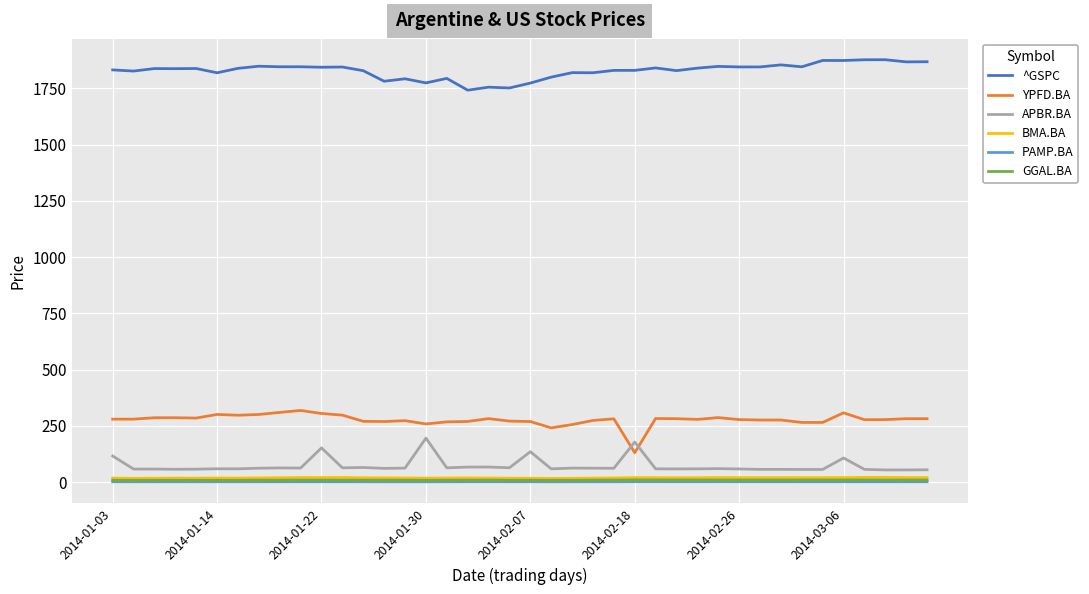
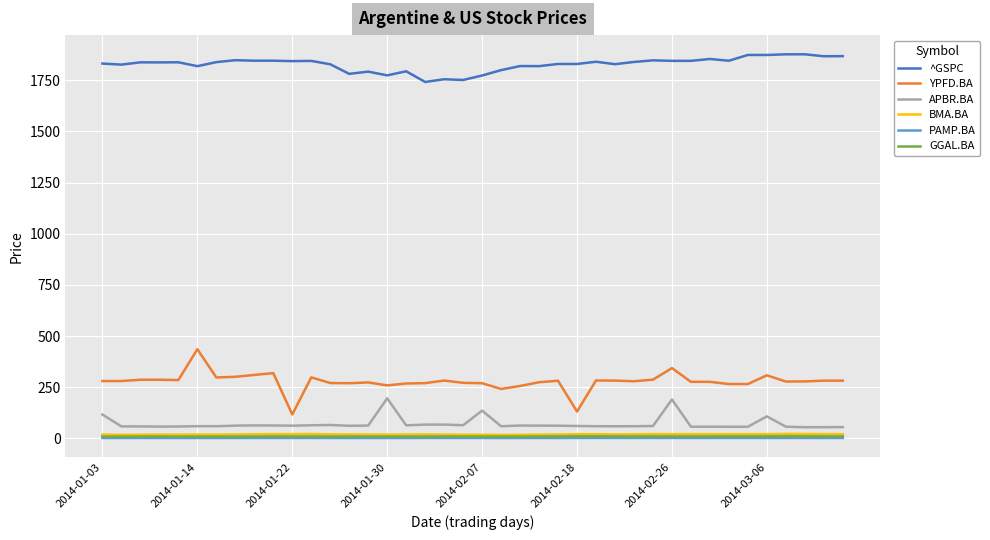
  {
    "YPFD.BA": {
      "2014-01-03": 280,
-     "2014-01-14": 300,
-     "2014-01-22": 310,
+     "2014-01-14": 440,
+     "2014-01-22": 120,
      "2014-01-30": 260,
      "2014-02-07": 270,
      "2014-02-18": 130,
-     "2014-02-26": 280,
+     "2014-02-26": 340,
      "2014-03-06": 310
    },
    "APBR.BA": {
      "2014-01-03": 120,
      "2014-01-14": 60,
-     "2014-01-22": 150,
+     "2014-01-22": 60,
      "2014-01-30": 200,
      "2014-02-07": 140,
-     "2014-02-18": 180,
-     "2014-02-26": 60,
+     "2014-02-18": 60,
+     "2014-02-26": 190,
      "2014-03-06": 110
    }
  }
